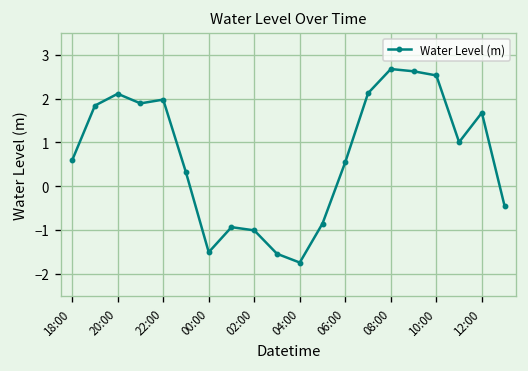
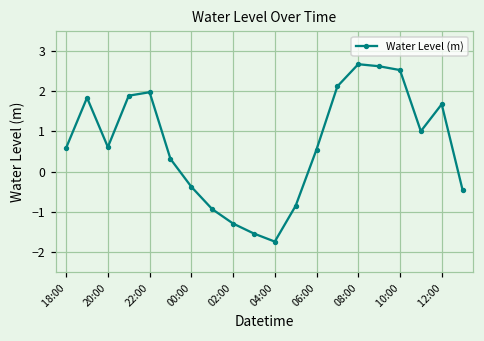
  {
    "18:00": 0.6,
-   "20:00": 2.1,
+   "20:00": 0.6,
    "22:00": 2.0,
-   "00:00": -1.5,
-   "02:00": -1.0,
+   "00:00": -0.4,
+   "02:00": -1.3,
    "04:00": -1.7,
    "06:00": 0.6,
    "08:00": 2.7,
    "10:00": 2.5,
    "12:00": 1.7
  }
